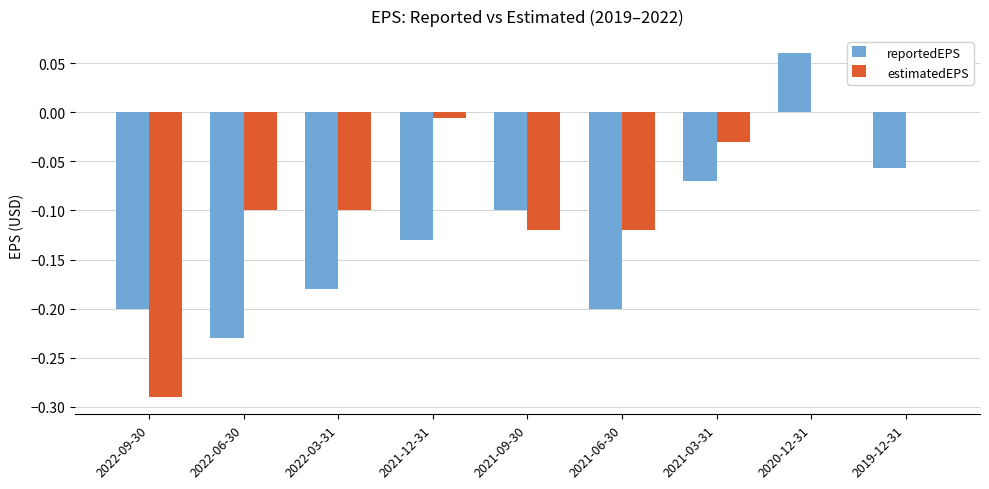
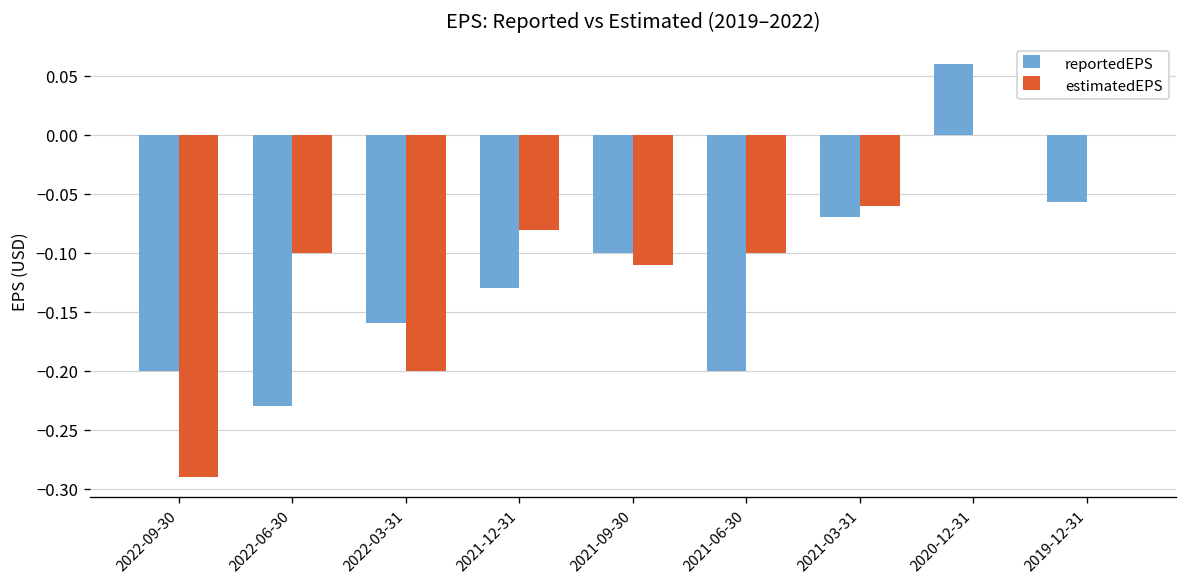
  {
    "reportedEPS": {
      "2022-09-30": -0.20,
      "2022-06-30": -0.23,
-     "2022-03-31": -0.18,
+     "2022-03-31": -0.16,
      "2021-12-31": -0.13,
      "2021-09-30": -0.10,
      "2021-06-30": -0.20,
      "2021-03-31": -0.07,
      "2020-12-31": 0.06,
      "2019-12-31": -0.06
    },
    "estimatedEPS": {
      "2022-09-30": -0.29,
      "2022-06-30": -0.10,
-     "2022-03-31": -0.1,
-     "2021-12-31": -0.01,
-     "2021-09-30": -0.12,
-     "2021-06-30": -0.12,
-     "2021-03-31": -0.03,
+     "2022-03-31": -0.2,
+     "2021-12-31": -0.08,
+     "2021-09-30": -0.11,
+     "2021-06-30": -0.10,
+     "2021-03-31": -0.06,
      "2020-12-31": 0.00,
      "2019-12-31": 0.00
    }
  }
